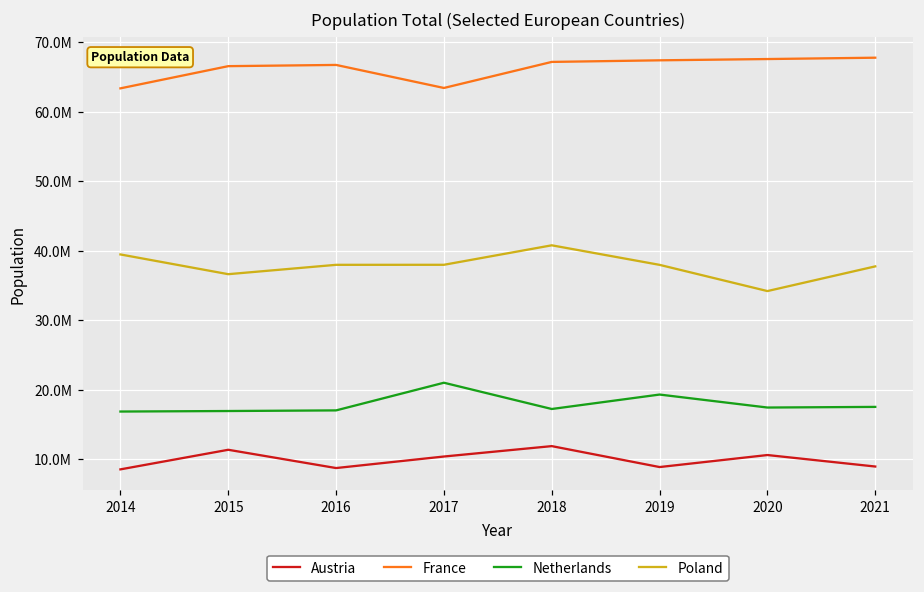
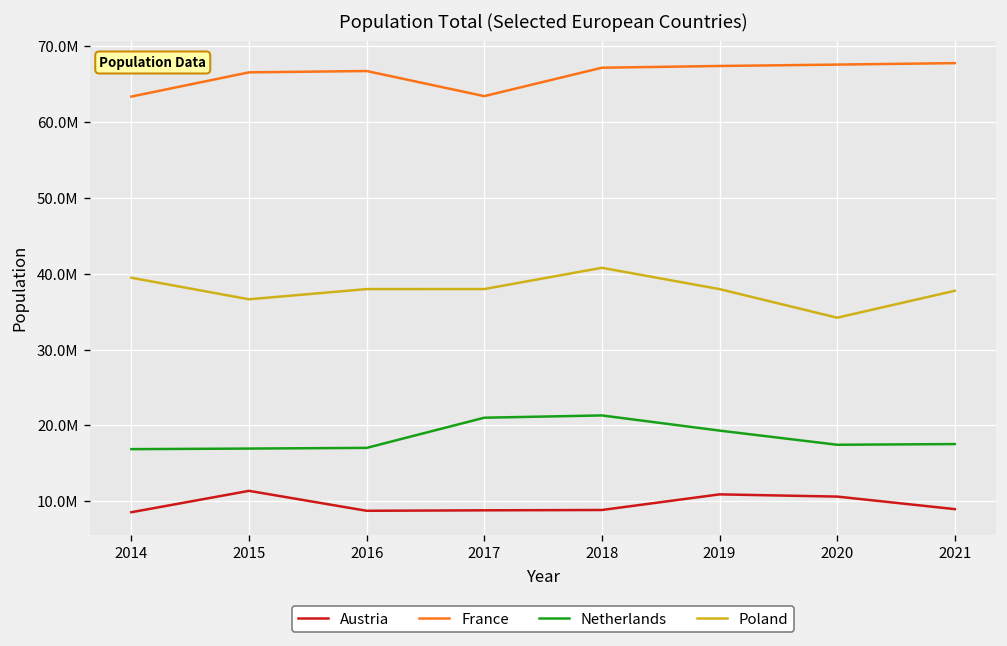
  {
    "Austria": {
      "2014": 9000000,
      "2015": 11000000,
      "2016": 9000000,
-     "2017": 10000000,
-     "2018": 12000000,
-     "2019": 9000000,
+     "2017": 9000000,
+     "2018": 9000000,
+     "2019": 11000000,
      "2020": 11000000,
      "2021": 9000000
    },
    "France": {
      "2014": 63000000,
      "2015": 67000000,
      "2016": 67000000,
      "2017": 63000000,
      "2018": 67000000,
      "2019": 67000000,
      "2020": 68000000,
      "2021": 68000000
    },
    "Netherlands": {
      "2014": 17000000,
      "2015": 17000000,
      "2016": 17000000,
      "2017": 21000000,
-     "2018": 17000000,
+     "2018": 21000000,
      "2019": 19000000,
      "2020": 17000000,
      "2021": 18000000
    },
    "Poland": {
      "2014": 39000000,
      "2015": 37000000,
      "2016": 38000000,
      "2017": 38000000,
      "2018": 41000000,
      "2019": 38000000,
      "2020": 34000000,
      "2021": 38000000
    }
  }
